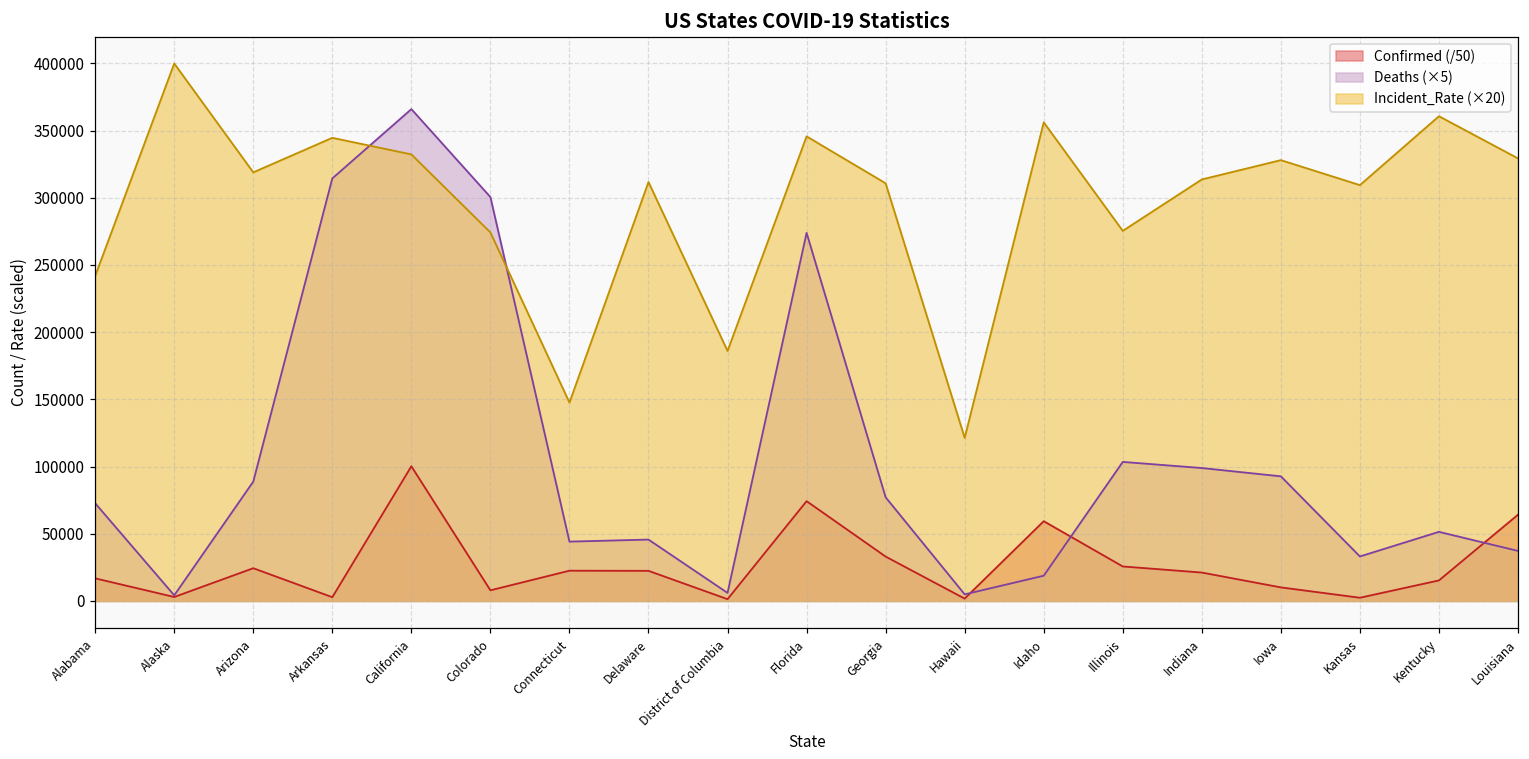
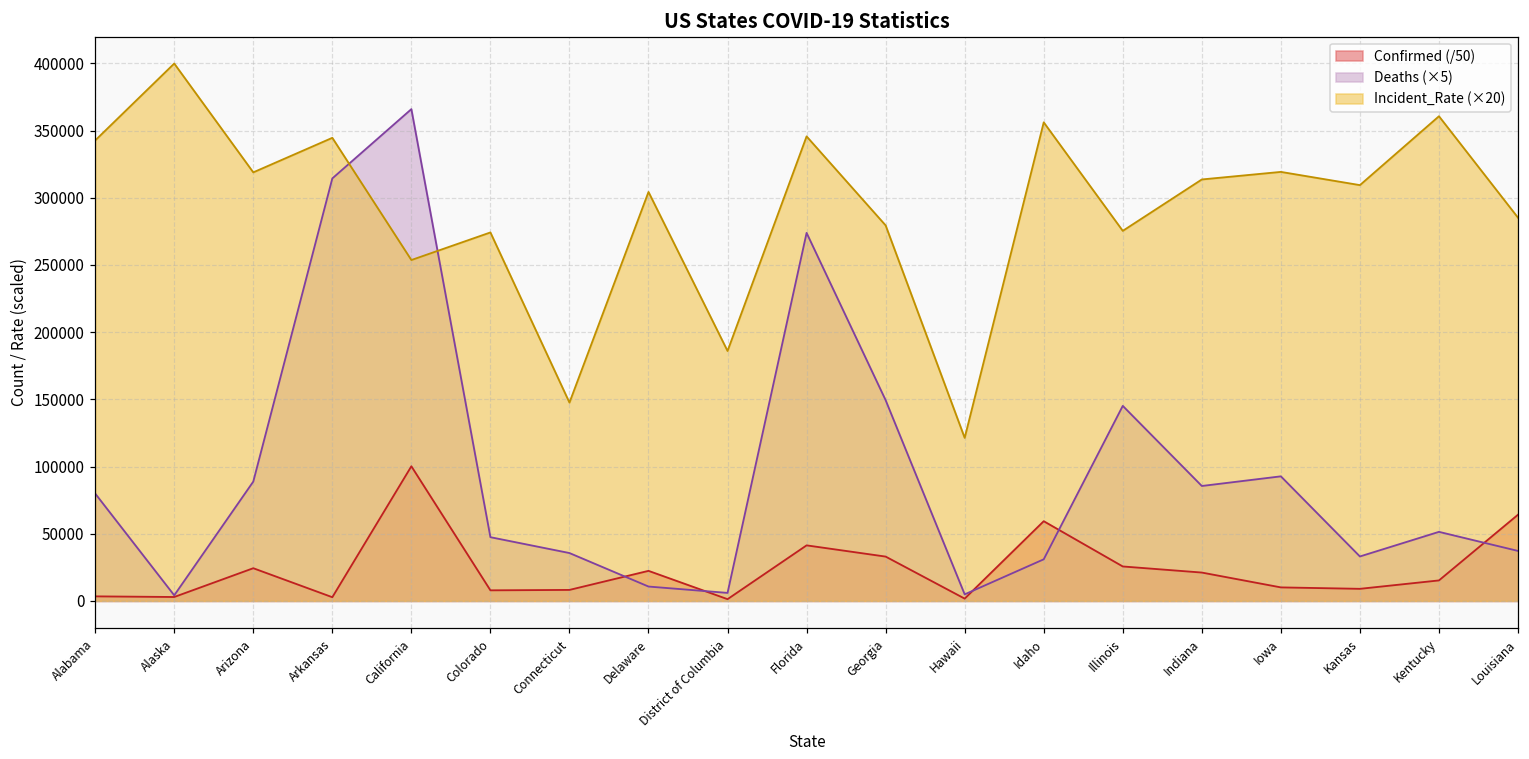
  {
    "Confirmed (/50)": {
-     "Alabama": 17000,
+     "Alabama": 3000,
      "Arizona": 24000,
      "Arkansas": 3000,
      "California": 100000,
      "Colorado": 8000,
-     "Connecticut": 22000,
+     "Connecticut": 8000,
      "Delaware": 22000,
      "District of Columbia": 1000,
-     "Florida": 74000,
+     "Florida": 41000,
      "Georgia": 33000,
      "Hawaii": 2000,
      "Idaho": 59000,
      "Illinois": 26000,
      "Indiana": 21000,
      "Iowa": 10000,
-     "Kansas": 2000,
+     "Kansas": 9000,
      "Kentucky": 15000,
      "Louisiana": 64000
    },
    "Deaths (×5)": {
-     "Alabama": 73000,
+     "Alabama": 80000,
      "Arizona": 89000,
      "Arkansas": 314000,
      "California": 366000,
-     "Colorado": 300000,
-     "Connecticut": 44000,
-     "Delaware": 46000,
+     "Colorado": 47000,
+     "Connecticut": 36000,
+     "Delaware": 11000,
      "District of Columbia": 6000,
      "Florida": 274000,
-     "Georgia": 77000,
+     "Georgia": 149000,
      "Hawaii": 5000,
-     "Idaho": 19000,
-     "Illinois": 103000,
-     "Indiana": 99000,
+     "Idaho": 31000,
+     "Illinois": 145000,
+     "Indiana": 86000,
      "Iowa": 93000,
      "Kansas": 33000,
      "Kentucky": 51000,
      "Louisiana": 37000
    },
    "Incident_Rate (×20)": {
-     "Alabama": 242000,
+     "Alabama": 343000,
      "Alaska": 400000,
      "Arizona": 319000,
      "Arkansas": 345000,
-     "California": 332000,
+     "California": 254000,
      "Colorado": 274000,
      "Connecticut": 148000,
-     "Delaware": 312000,
+     "Delaware": 304000,
      "District of Columbia": 186000,
      "Florida": 346000,
-     "Georgia": 311000,
+     "Georgia": 279000,
      "Hawaii": 121000,
      "Idaho": 356000,
      "Illinois": 275000,
      "Indiana": 314000,
-     "Iowa": 328000,
+     "Iowa": 319000,
      "Kansas": 309000,
      "Kentucky": 361000,
-     "Louisiana": 329000
+     "Louisiana": 285000
    }
  }
